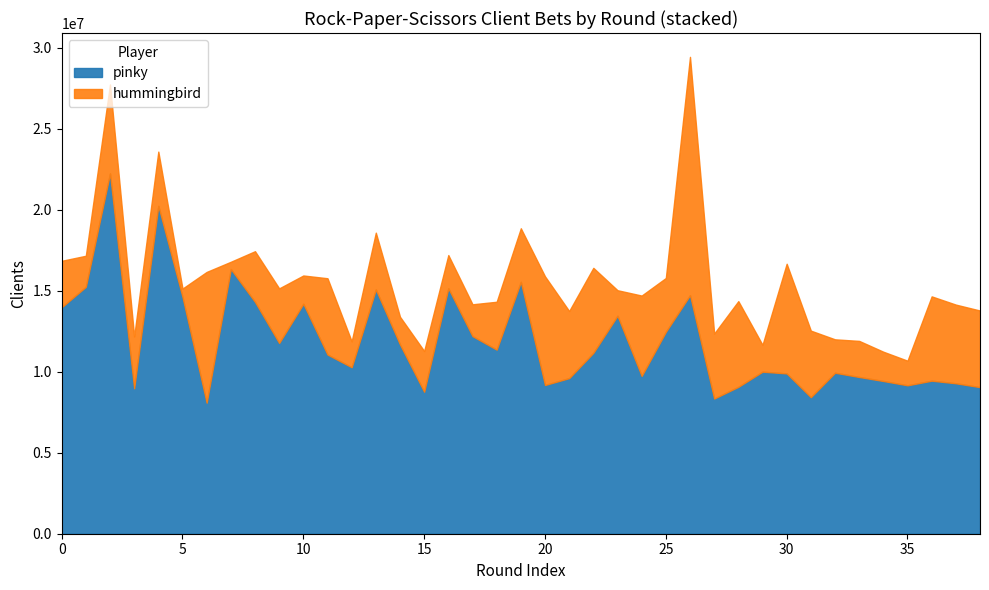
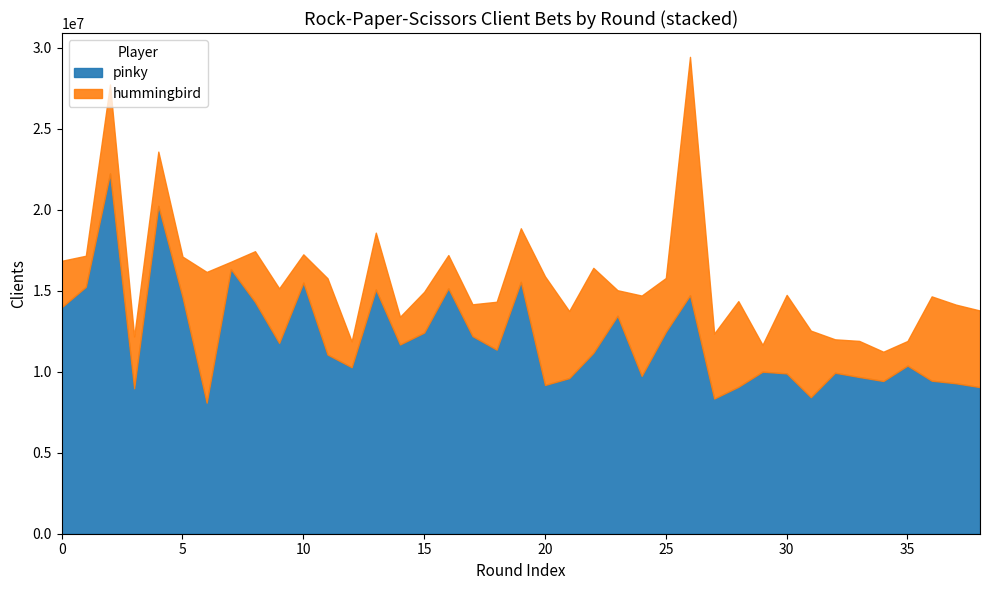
  {
    "pinky": {
      "0": 14000000,
      "5": 14600000,
-     "10": 14200000,
-     "15": 8800000,
+     "10": 15500000,
+     "15": 12400000,
      "20": 9200000,
      "25": 12500000,
      "30": 9900000,
-     "35": 9200000
+     "35": 10400000
    },
    "hummingbird": {
      "0": 2900000,
-     "5": 500000,
+     "5": 2500000,
      "10": 1700000,
      "15": 2500000,
      "20": 6700000,
      "25": 3300000,
-     "30": 6800000,
+     "30": 4800000,
      "35": 1500000
    }
  }
